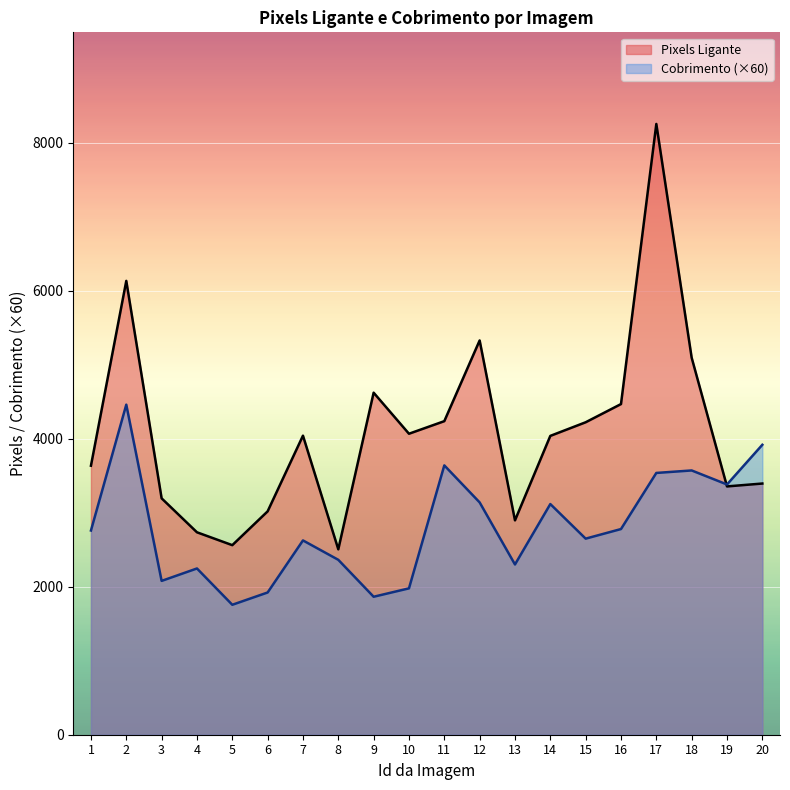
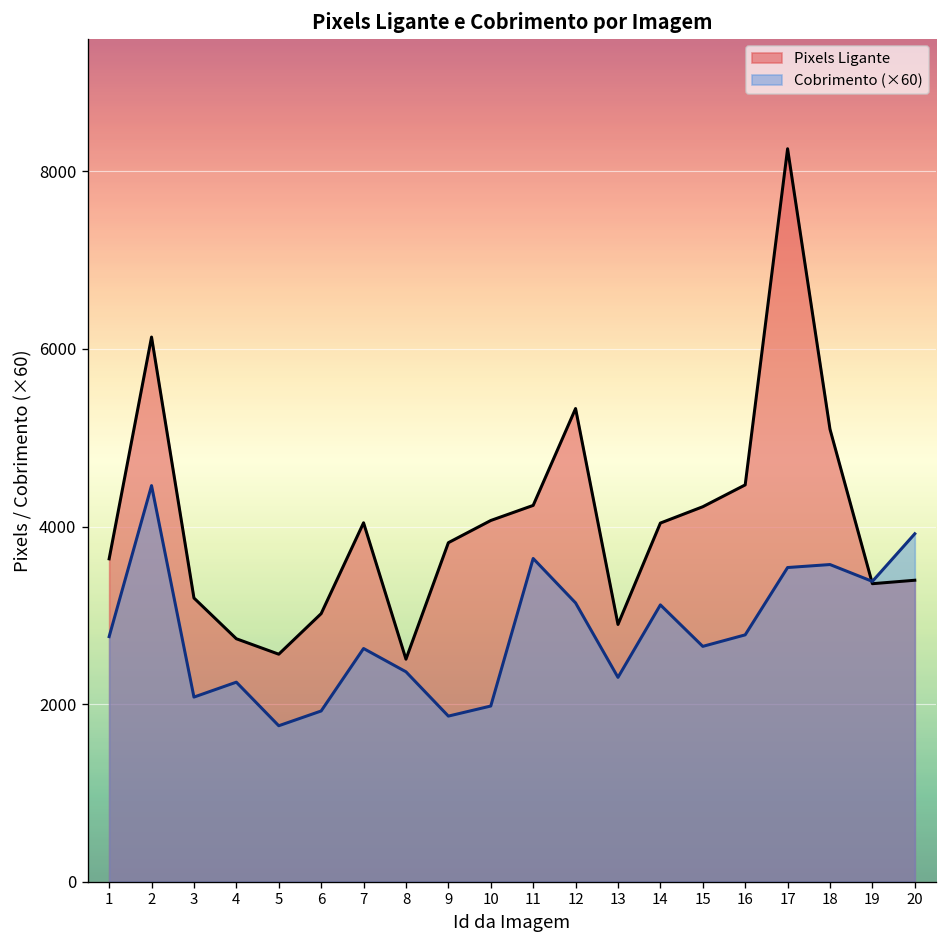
  {
    "Pixels Ligante": {
      "1": 3600,
      "2": 6100,
      "3": 3200,
      "4": 2700,
      "5": 2600,
      "6": 3000,
      "7": 4000,
      "8": 2500,
-     "9": 4600,
+     "9": 3800,
      "10": 4100,
      "11": 4200,
      "12": 5300,
      "13": 2900,
      "14": 4000,
      "15": 4200,
      "16": 4500,
      "17": 8300,
      "18": 5100,
      "20": 3400
    },
    "Cobrimento (×60)": {
      "1": 2800,
      "2": 4500,
      "3": 2100,
      "4": 2200,
      "5": 1800,
      "6": 1900,
      "7": 2600,
      "8": 2400,
      "9": 1900,
      "10": 2000,
      "11": 3600,
      "12": 3100,
      "13": 2300,
      "14": 3100,
      "15": 2700,
      "16": 2800,
      "17": 3500,
      "18": 3600,
      "20": 3900
    }
  }
